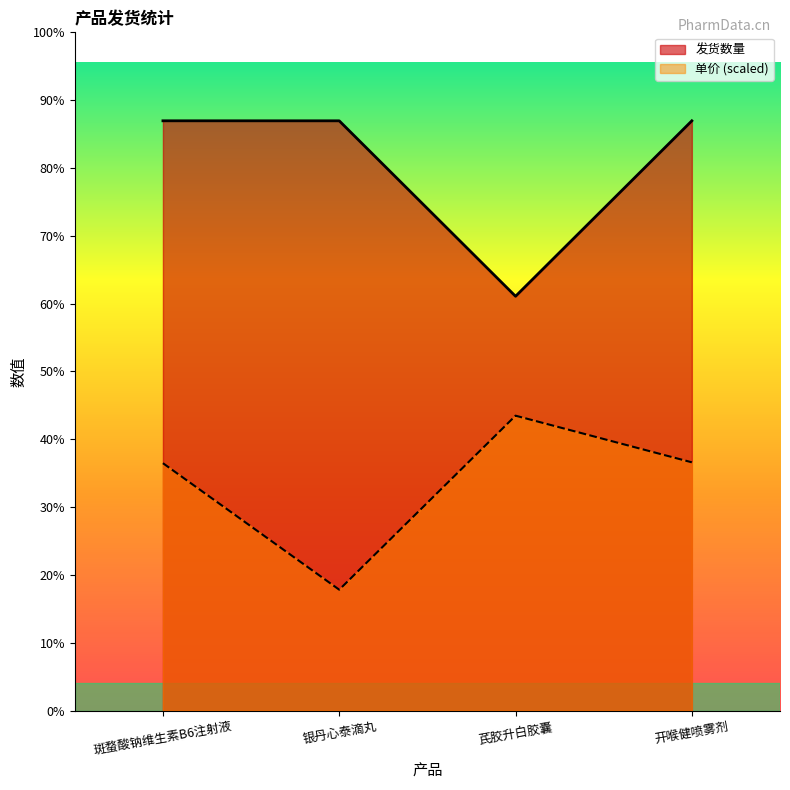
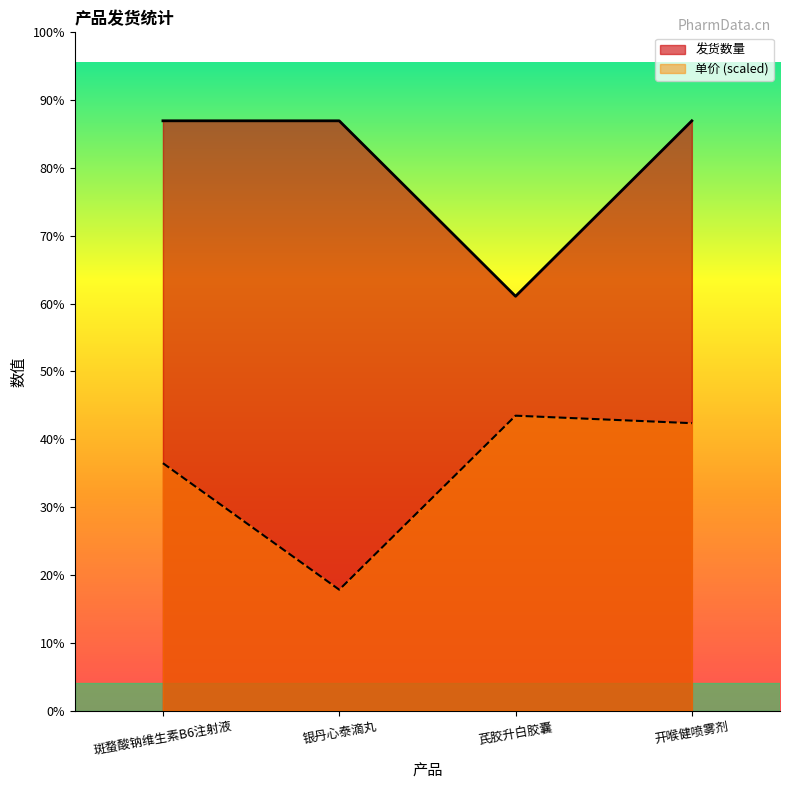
  {
    "发货数量": {
      "斑蝥酸钠维生素B6注射液": "87%",
      "银丹心泰滴丸": "87%",
      "芪胶升白胶囊": "61%",
      "开喉健喷雾剂": "87%"
    },
    "单价 (scaled)": {
      "斑蝥酸钠维生素B6注射液": "36%",
      "银丹心泰滴丸": "18%",
      "芪胶升白胶囊": "43%",
-     "开喉健喷雾剂": "37%"
+     "开喉健喷雾剂": "42%"
    }
  }
